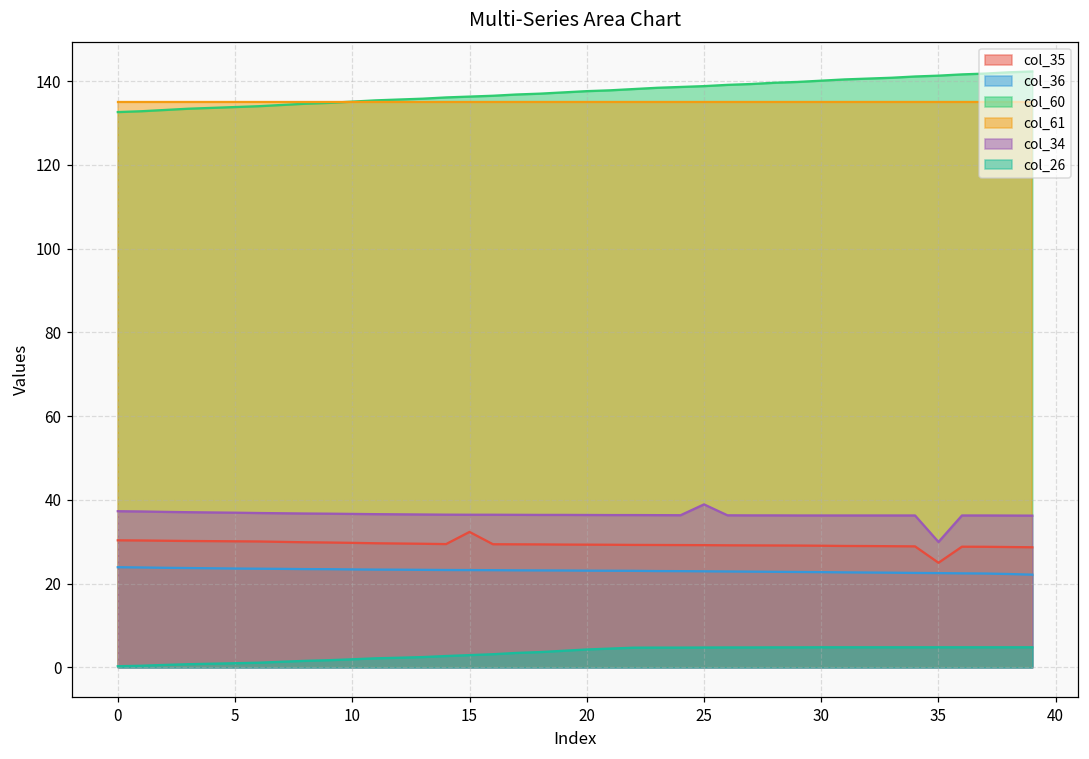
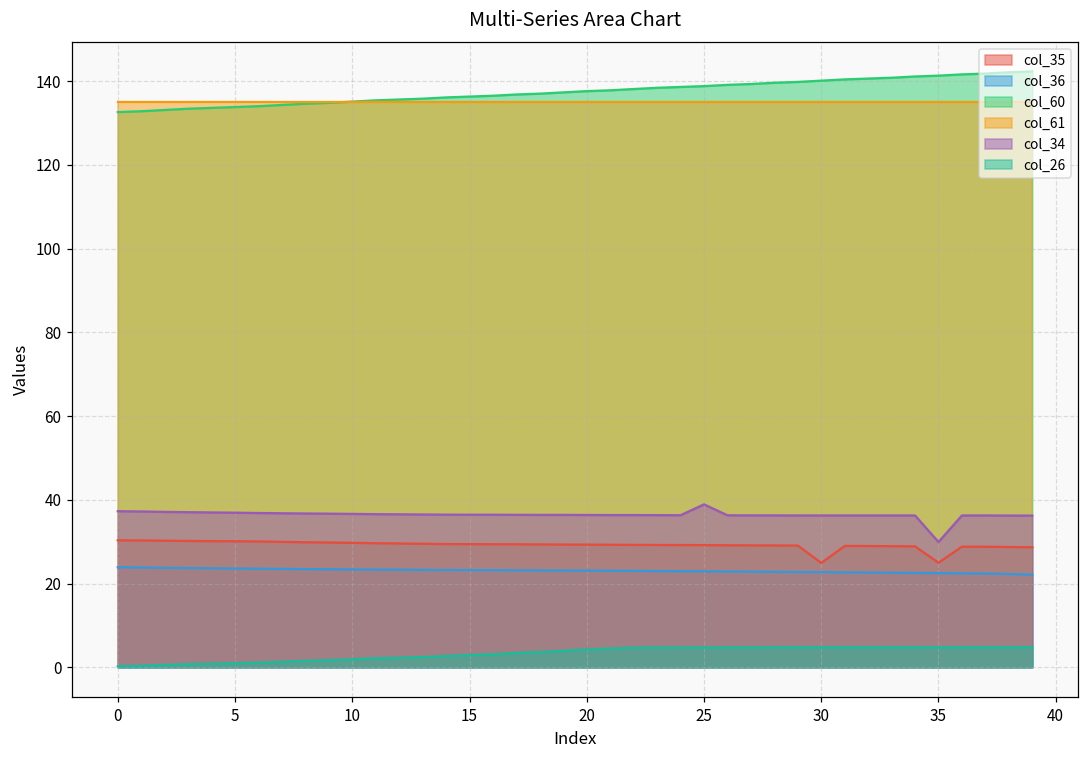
  {
    "col_35": {
      "0": 30,
      "5": 30,
      "10": 30,
-     "15": 32,
+     "15": 29,
      "20": 29,
      "25": 29,
-     "30": 29,
+     "30": 25,
      "35": 25
    },
    "col_61": {
      "0": 135,
      "5": 135,
      "15": 135,
      "20": 135,
      "25": 135,
      "30": 135,
      "35": 135
    },
    "col_34": {
      "0": 37,
      "5": 37,
      "10": 37,
      "15": 36,
      "20": 36,
      "25": 39,
      "30": 36,
      "35": 30
    }
  }
